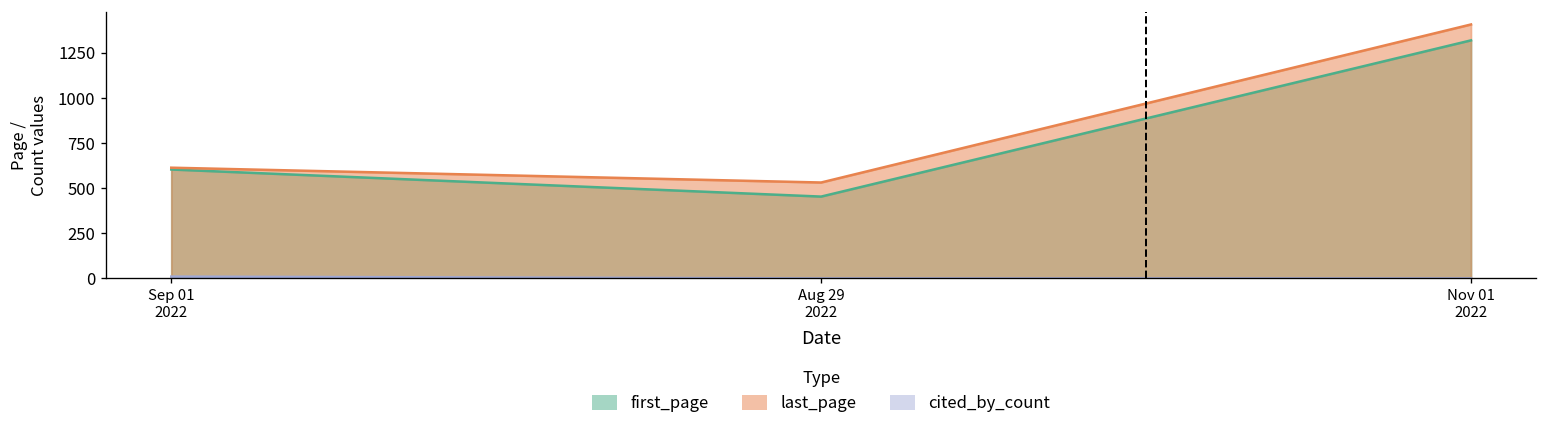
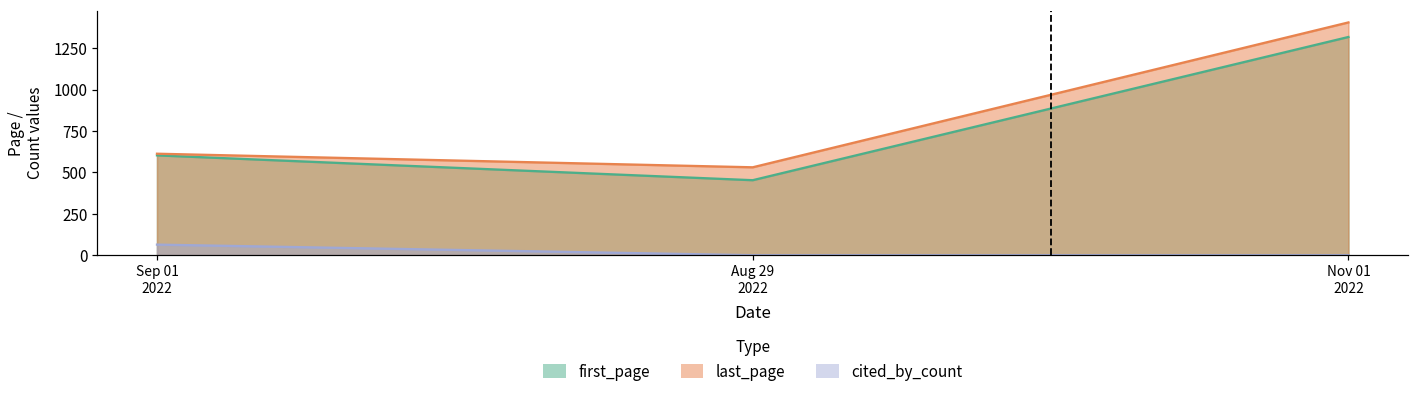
  {
    "first_page": {
      "Aug 29 2022": 450,
      "Nov 01 2022": 1320
    },
    "last_page": {
      "Aug 29 2022": 530,
      "Nov 01 2022": 1410
    },
    "cited_by_count": {
-     "Sep 01 2022": 10,
+     "Sep 01 2022": 60,
      "Aug 29 2022": 0,
      "Nov 01 2022": 0
    }
  }
